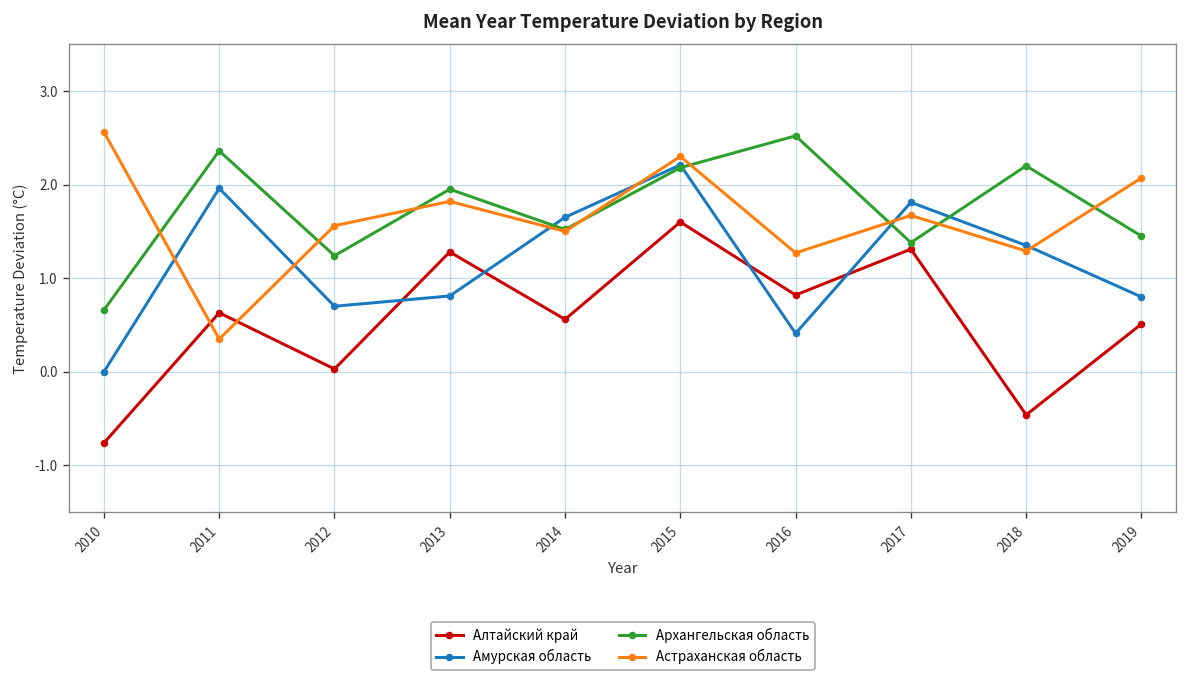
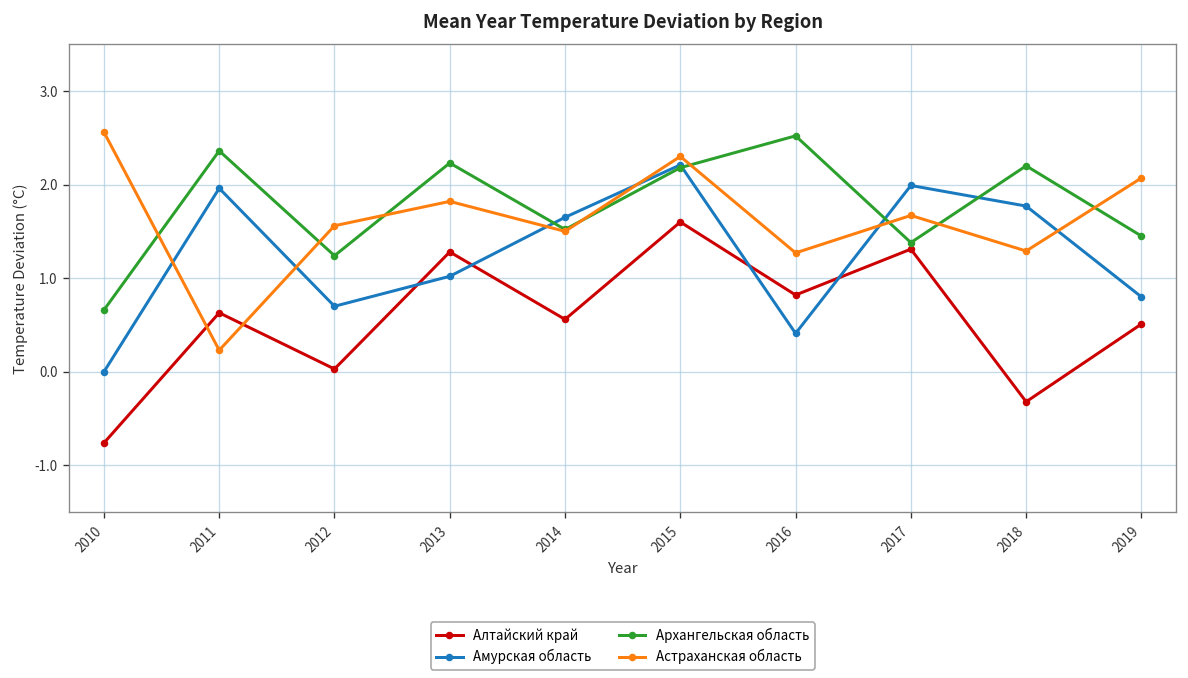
  {
    "Алтайский край": {
      "2010": -0.8,
      "2011": 0.6,
      "2012": 0.0,
      "2013": 1.3,
      "2014": 0.6,
      "2015": 1.6,
      "2016": 0.8,
      "2017": 1.3,
-     "2018": -0.5,
+     "2018": -0.3,
      "2019": 0.5
    },
    "Амурская область": {
      "2010": 0.0,
      "2011": 2.0,
      "2012": 0.7,
-     "2013": 0.8,
+     "2013": 1.0,
      "2014": 1.7,
      "2016": 0.4,
-     "2017": 1.8,
-     "2018": 1.4,
+     "2017": 2.0,
+     "2018": 1.8,
      "2019": 0.8
    },
    "Архангельская область": {
      "2010": 0.7,
      "2011": 2.4,
      "2012": 1.2,
-     "2013": 2.0,
+     "2013": 2.2,
      "2016": 2.5,
      "2017": 1.4,
      "2018": 2.2,
      "2019": 1.5
    },
    "Астраханская область": {
      "2010": 2.6,
-     "2011": 0.4,
+     "2011": 0.2,
      "2012": 1.6,
      "2013": 1.8,
      "2015": 2.3,
      "2016": 1.3,
      "2017": 1.7,
      "2018": 1.3,
      "2019": 2.1
    }
  }
